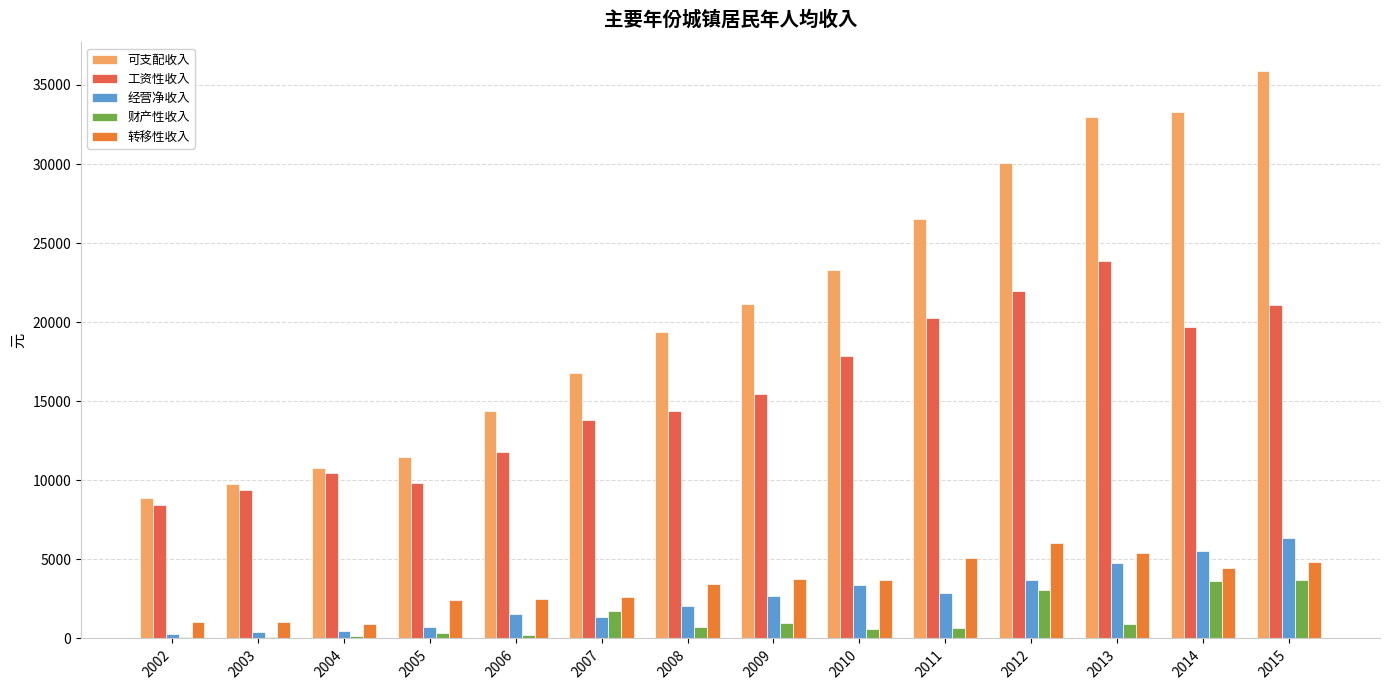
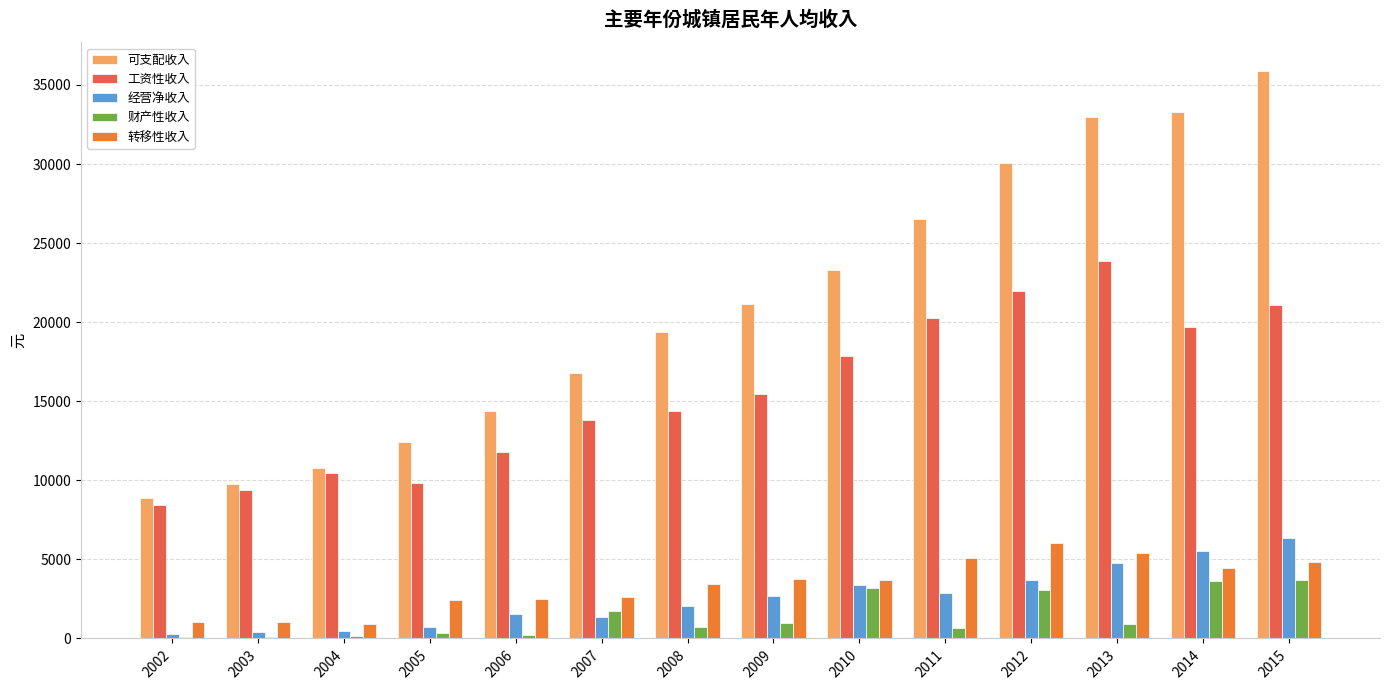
  {
    "可支配收入": {
      "2002": 8900,
      "2003": 9800,
      "2004": 10800,
-     "2005": 11500,
+     "2005": 12500,
      "2006": 14400,
      "2007": 16800,
      "2008": 19300,
      "2009": 21100,
      "2010": 23300,
      "2011": 26500,
      "2012": 30000,
      "2013": 33000,
      "2014": 33300,
      "2015": 35900
    },
    "经营净收入": {
      "2002": 300,
      "2003": 400,
      "2004": 400,
      "2005": 700,
      "2006": 1600,
      "2007": 1400,
      "2008": 2100,
      "2009": 2700,
      "2010": 3400,
      "2011": 2900,
      "2012": 3700,
      "2013": 4800,
      "2014": 5500,
      "2015": 6400
    },
    "财产性收入": {
      "2004": 200,
      "2005": 400,
      "2006": 200,
      "2007": 1700,
      "2008": 700,
      "2009": 1000,
-     "2010": 600,
+     "2010": 3200,
      "2011": 600,
      "2012": 3100,
      "2013": 900,
      "2014": 3600,
      "2015": 3700
    }
  }
